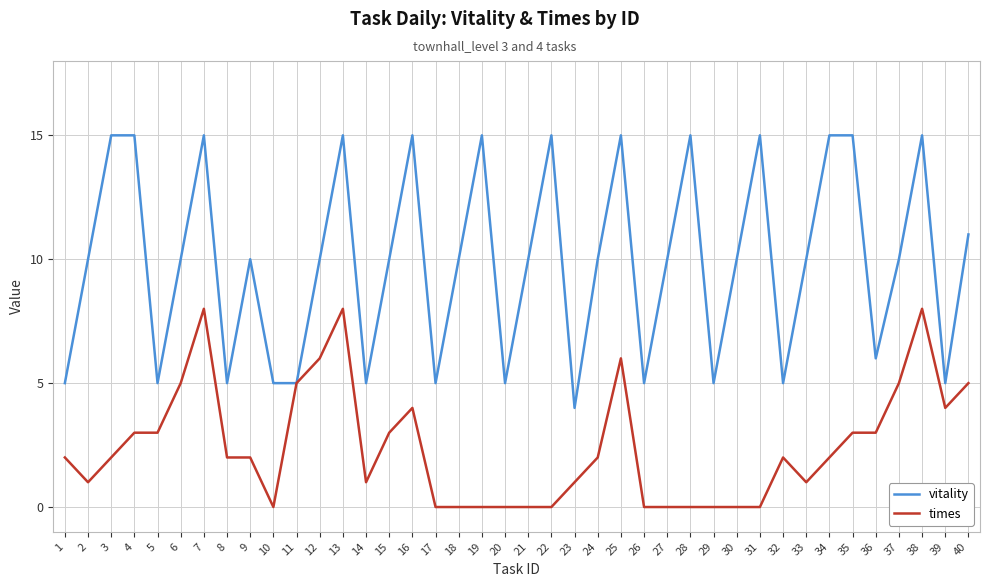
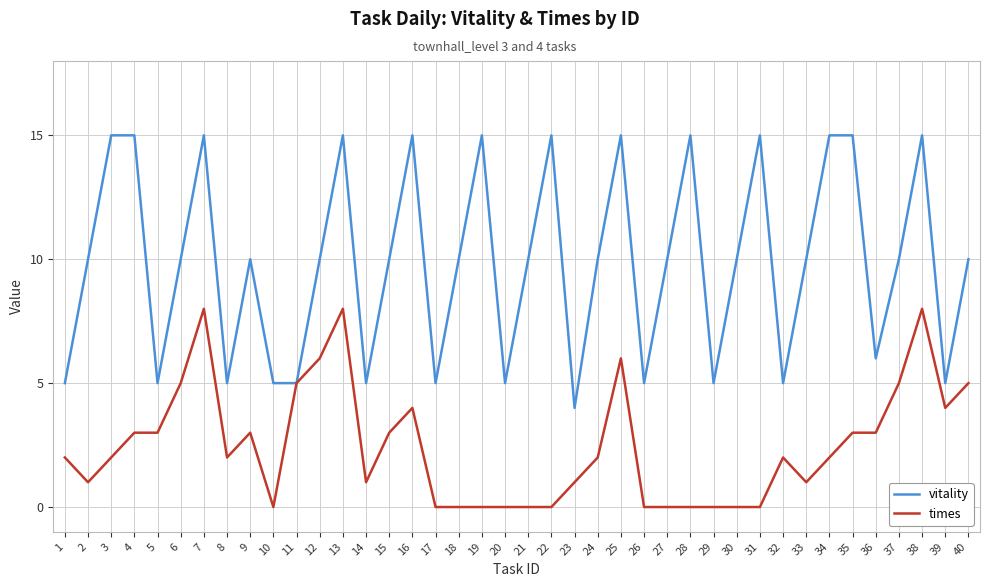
  {
    "vitality": {
      "1": 5,
      "2": 10,
      "3": 15,
      "4": 15,
      "5": 5,
      "6": 10,
      "7": 15,
      "8": 5,
      "9": 10,
      "10": 5,
      "12": 10,
      "13": 15,
      "14": 5,
      "15": 10,
      "16": 15,
      "17": 5,
      "18": 10,
      "19": 15,
      "20": 5,
      "21": 10,
      "22": 15,
      "23": 4,
      "24": 10,
      "25": 15,
      "26": 5,
      "27": 10,
      "28": 15,
      "29": 5,
      "30": 10,
      "31": 15,
      "32": 5,
      "33": 10,
      "34": 15,
      "35": 15,
      "36": 6,
      "37": 10,
      "38": 15,
      "39": 5,
-     "40": 11
+     "40": 10
    },
    "times": {
      "1": 2,
      "2": 1,
      "3": 2,
      "4": 3,
      "5": 3,
      "6": 5,
      "7": 8,
      "8": 2,
-     "9": 2,
+     "9": 3,
      "10": 0,
      "12": 6,
      "13": 8,
      "14": 1,
      "15": 3,
      "16": 4,
      "17": 0,
      "18": 0,
      "19": 0,
      "20": 0,
      "21": 0,
      "22": 0,
      "23": 1,
      "24": 2,
      "25": 6,
      "26": 0,
      "27": 0,
      "28": 0,
      "29": 0,
      "30": 0,
      "31": 0,
      "32": 2,
      "33": 1,
      "34": 2,
      "35": 3,
      "36": 3,
      "37": 5,
      "38": 8,
      "39": 4,
      "40": 5
    }
  }
